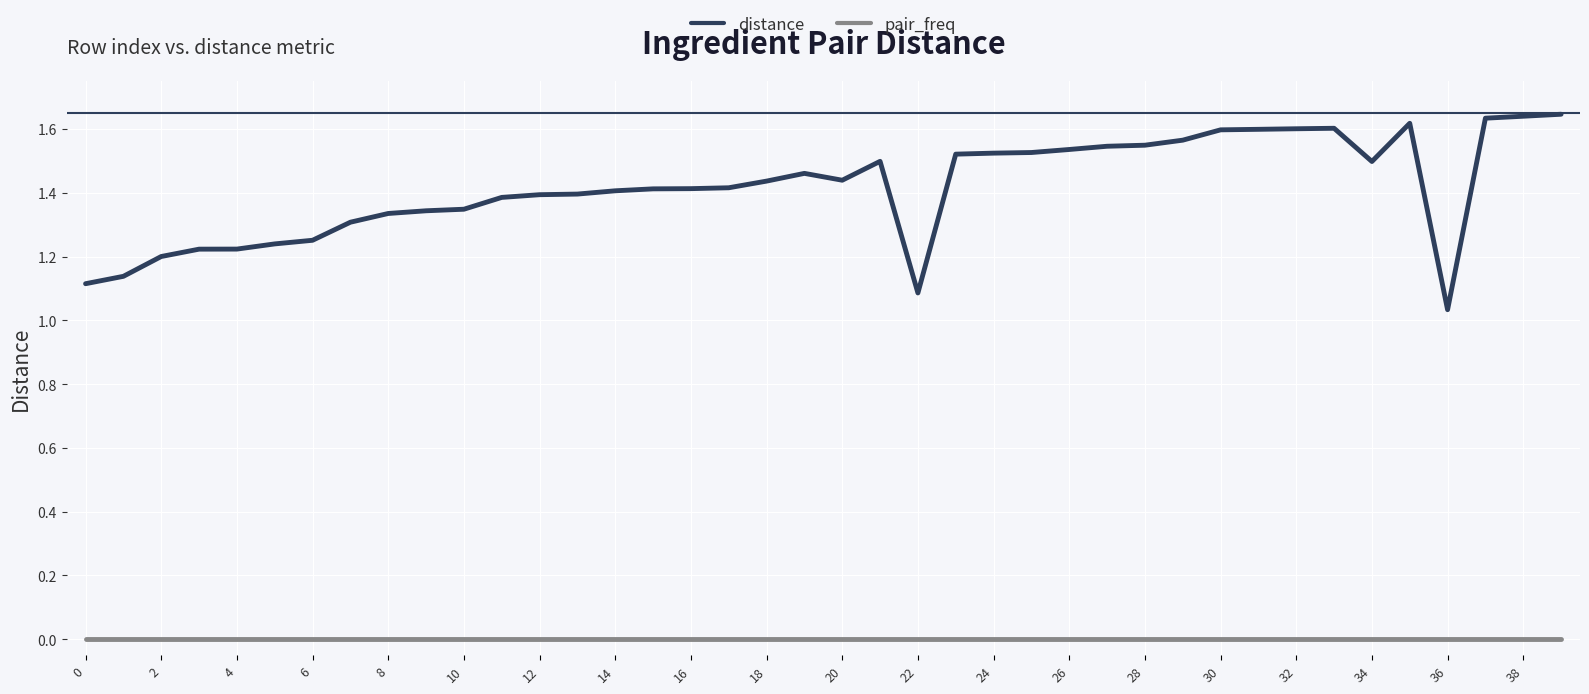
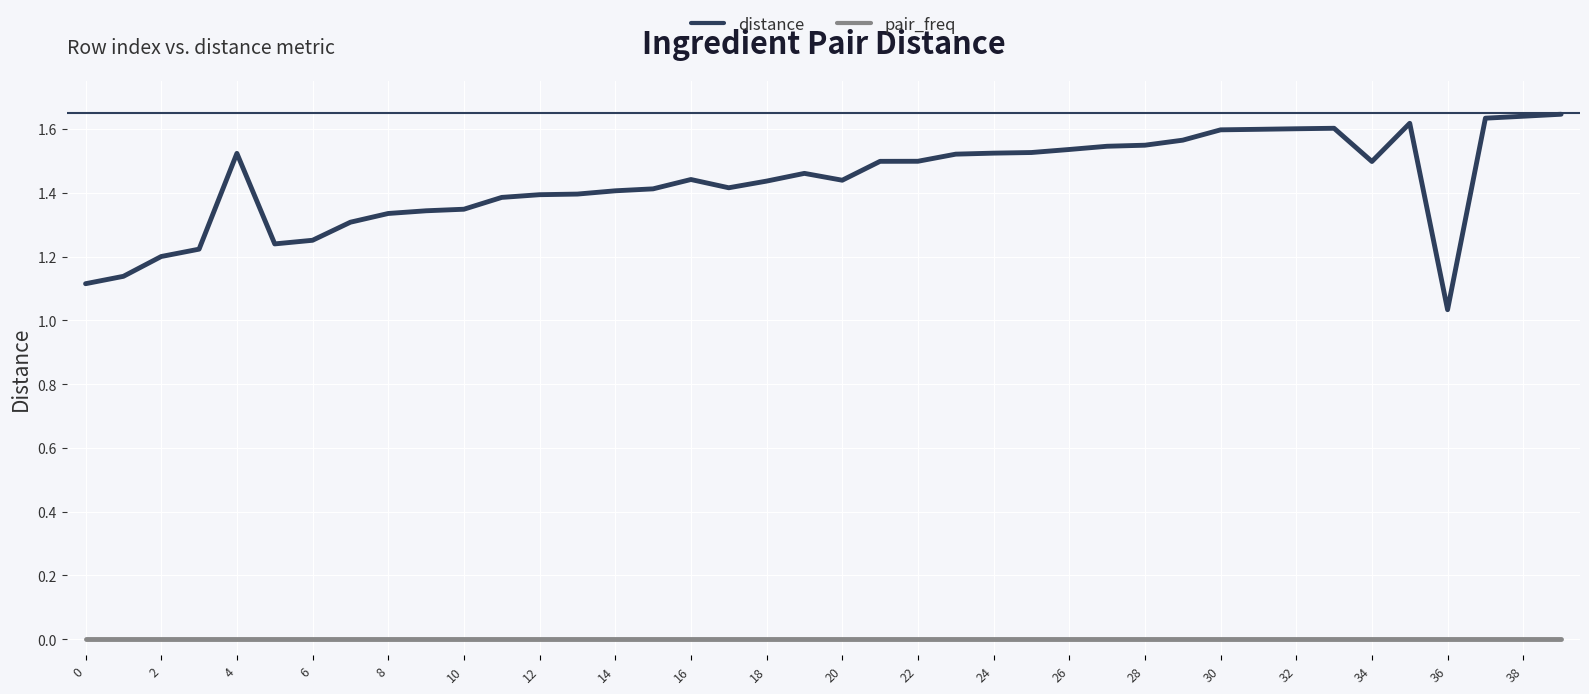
  {
    "distance": {
      "0": 1.11,
      "2": 1.20,
-     "4": 1.22,
+     "4": 1.52,
      "6": 1.25,
      "8": 1.33,
      "10": 1.35,
      "12": 1.39,
      "14": 1.41,
-     "16": 1.41,
+     "16": 1.44,
      "18": 1.44,
      "20": 1.44,
-     "22": 1.09,
+     "22": 1.50,
      "24": 1.52,
      "26": 1.54,
      "28": 1.55,
      "30": 1.60,
      "32": 1.60,
      "34": 1.50,
      "36": 1.03,
      "38": 1.64
    },
    "pair_freq": {
      "0": 0.00,
      "2": 0.00,
      "4": 0.00,
      "6": 0.00,
      "8": 0.00,
      "10": 0.00,
      "12": 0.00,
      "14": 0.00,
      "16": 0.00,
      "18": 0.00,
      "20": 0.00,
      "22": 0.00,
      "24": 0.00,
      "26": 0.00,
      "28": 0.00,
      "30": 0.00,
      "32": 0.00,
      "34": 0.00,
      "36": 0.00,
      "38": 0.00
    }
  }
